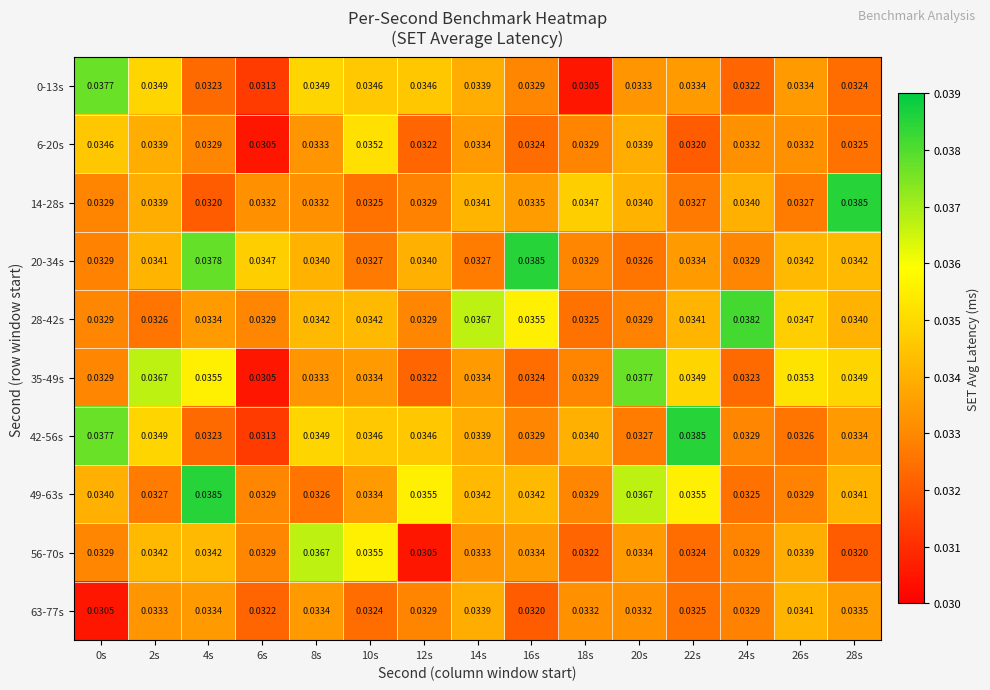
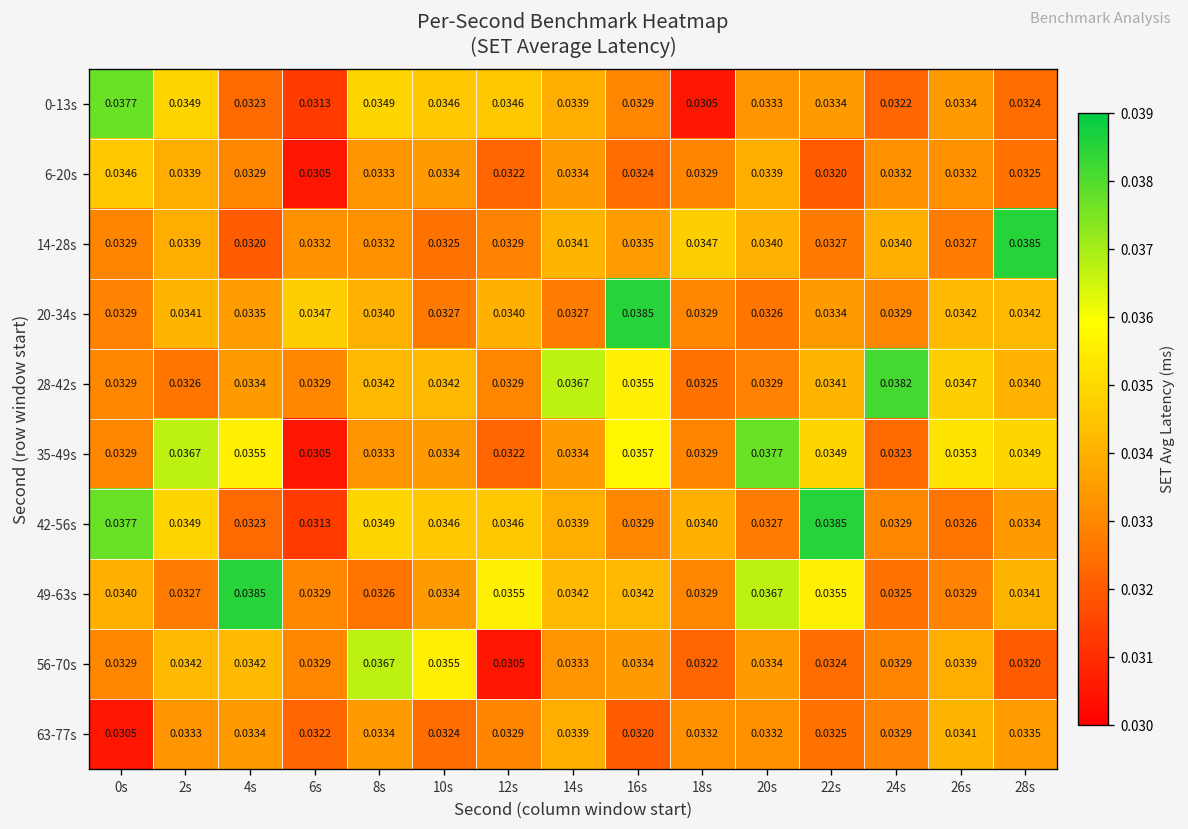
  {
    "0-13s": {
      "0s": 0.0377,
      "2s": 0.0349,
      "4s": 0.0323,
      "6s": 0.0313,
      "8s": 0.0349,
      "10s": 0.0346,
      "12s": 0.0346,
      "14s": 0.0339,
      "16s": 0.0329,
      "18s": 0.0305,
      "20s": 0.0333,
      "22s": 0.0334,
      "24s": 0.0322,
      "26s": 0.0334,
      "28s": 0.0324
    },
    "6-20s": {
      "0s": 0.0346,
      "2s": 0.0339,
      "4s": 0.0329,
      "6s": 0.0305,
      "8s": 0.0333,
-     "10s": 0.0352,
+     "10s": 0.0334,
      "12s": 0.0322,
      "14s": 0.0334,
      "16s": 0.0324,
      "18s": 0.0329,
      "20s": 0.0339,
      "22s": 0.0320,
      "24s": 0.0332,
      "26s": 0.0332,
      "28s": 0.0325
    },
    "14-28s": {
      "0s": 0.0329,
      "2s": 0.0339,
      "4s": 0.0320,
      "6s": 0.0332,
      "8s": 0.0332,
      "10s": 0.0325,
      "12s": 0.0329,
      "14s": 0.0341,
      "16s": 0.0335,
      "18s": 0.0347,
      "20s": 0.0340,
      "22s": 0.0327,
      "24s": 0.0340,
      "26s": 0.0327,
      "28s": 0.0385
    },
    "20-34s": {
      "0s": 0.0329,
      "2s": 0.0341,
-     "4s": 0.0378,
+     "4s": 0.0335,
      "6s": 0.0347,
      "8s": 0.0340,
      "10s": 0.0327,
      "12s": 0.0340,
      "14s": 0.0327,
      "16s": 0.0385,
      "18s": 0.0329,
      "20s": 0.0326,
      "22s": 0.0334,
      "24s": 0.0329,
      "26s": 0.0342,
      "28s": 0.0342
    },
    "28-42s": {
      "0s": 0.0329,
      "2s": 0.0326,
      "4s": 0.0334,
      "6s": 0.0329,
      "8s": 0.0342,
      "10s": 0.0342,
      "12s": 0.0329,
      "14s": 0.0367,
      "16s": 0.0355,
      "18s": 0.0325,
      "20s": 0.0329,
      "22s": 0.0341,
      "24s": 0.0382,
      "26s": 0.0347,
      "28s": 0.0340
    },
    "35-49s": {
      "0s": 0.0329,
      "2s": 0.0367,
      "4s": 0.0355,
      "6s": 0.0305,
      "8s": 0.0333,
      "10s": 0.0334,
      "12s": 0.0322,
      "14s": 0.0334,
-     "16s": 0.0324,
+     "16s": 0.0357,
      "18s": 0.0329,
      "20s": 0.0377,
      "22s": 0.0349,
      "24s": 0.0323,
      "26s": 0.0353,
      "28s": 0.0349
    },
    "42-56s": {
      "0s": 0.0377,
      "2s": 0.0349,
      "4s": 0.0323,
      "6s": 0.0313,
      "8s": 0.0349,
      "10s": 0.0346,
      "12s": 0.0346,
      "14s": 0.0339,
      "16s": 0.0329,
      "18s": 0.0340,
      "20s": 0.0327,
      "22s": 0.0385,
      "24s": 0.0329,
      "26s": 0.0326,
      "28s": 0.0334
    },
    "49-63s": {
      "0s": 0.0340,
      "2s": 0.0327,
      "4s": 0.0385,
      "6s": 0.0329,
      "8s": 0.0326,
      "10s": 0.0334,
      "12s": 0.0355,
      "14s": 0.0342,
      "16s": 0.0342,
      "18s": 0.0329,
      "20s": 0.0367,
      "22s": 0.0355,
      "24s": 0.0325,
      "26s": 0.0329,
      "28s": 0.0341
    },
    "56-70s": {
      "0s": 0.0329,
      "2s": 0.0342,
      "4s": 0.0342,
      "6s": 0.0329,
      "8s": 0.0367,
      "10s": 0.0355,
      "12s": 0.0305,
      "14s": 0.0333,
      "16s": 0.0334,
      "18s": 0.0322,
      "20s": 0.0334,
      "22s": 0.0324,
      "24s": 0.0329,
      "26s": 0.0339,
      "28s": 0.0320
    },
    "63-77s": {
      "0s": 0.0305,
      "2s": 0.0333,
      "4s": 0.0334,
      "6s": 0.0322,
      "8s": 0.0334,
      "10s": 0.0324,
      "12s": 0.0329,
      "14s": 0.0339,
      "16s": 0.0320,
      "18s": 0.0332,
      "20s": 0.0332,
      "22s": 0.0325,
      "24s": 0.0329,
      "26s": 0.0341,
      "28s": 0.0335
    }
  }
